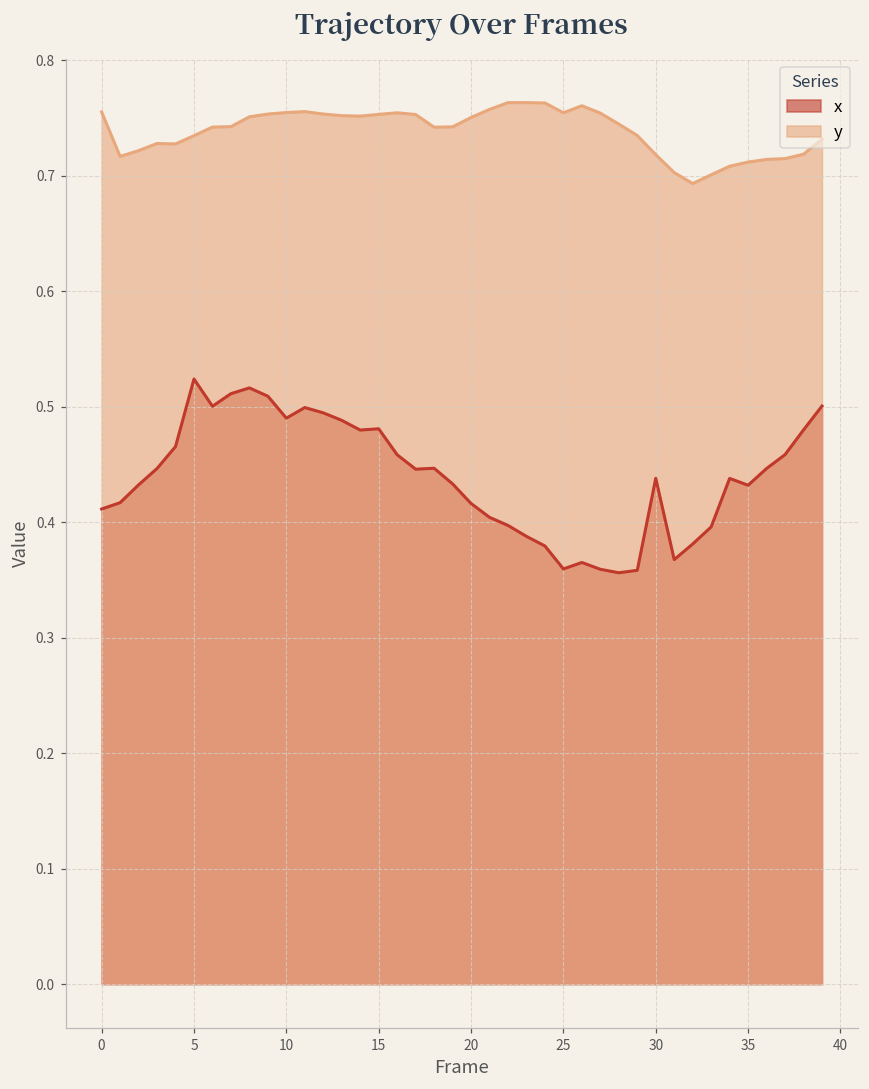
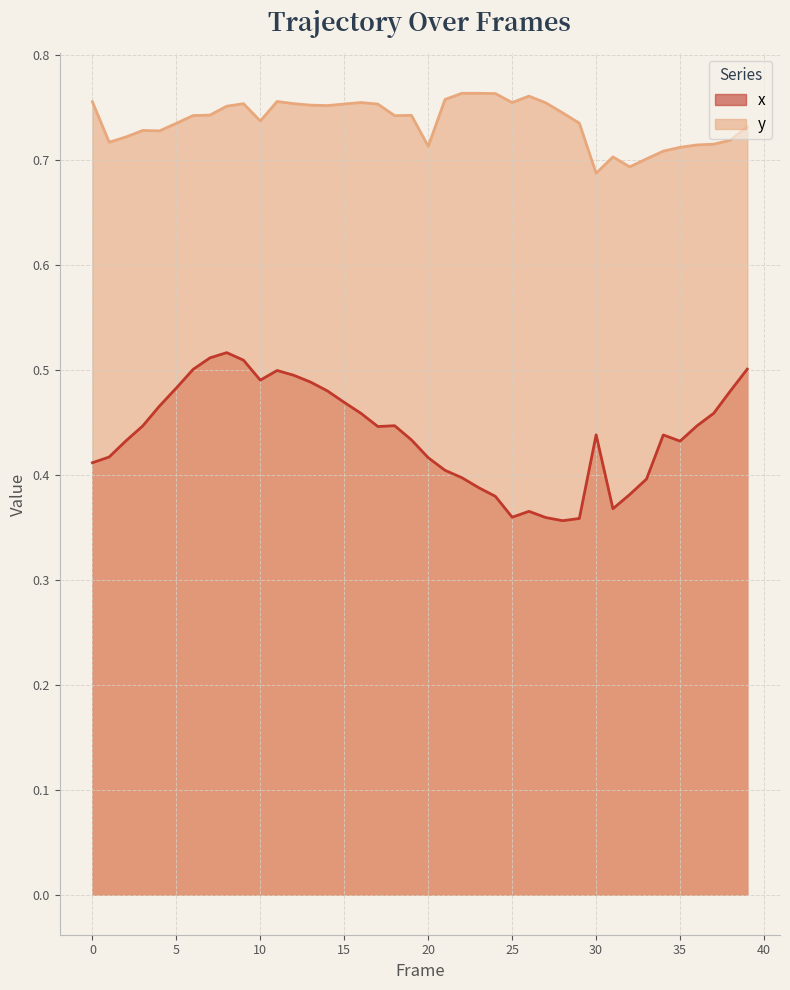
  {
    "x": {
      "0": 0.412,
-     "5": 0.524,
+     "5": 0.483,
      "10": 0.490,
-     "15": 0.481,
+     "15": 0.469,
      "20": 0.416,
      "25": 0.360,
      "30": 0.438,
      "35": 0.432
    },
    "y": {
      "0": 0.755,
      "5": 0.735,
-     "10": 0.755,
+     "10": 0.737,
      "15": 0.753,
-     "20": 0.751,
+     "20": 0.713,
      "25": 0.755,
-     "30": 0.718,
+     "30": 0.687,
      "35": 0.712
    }
  }
